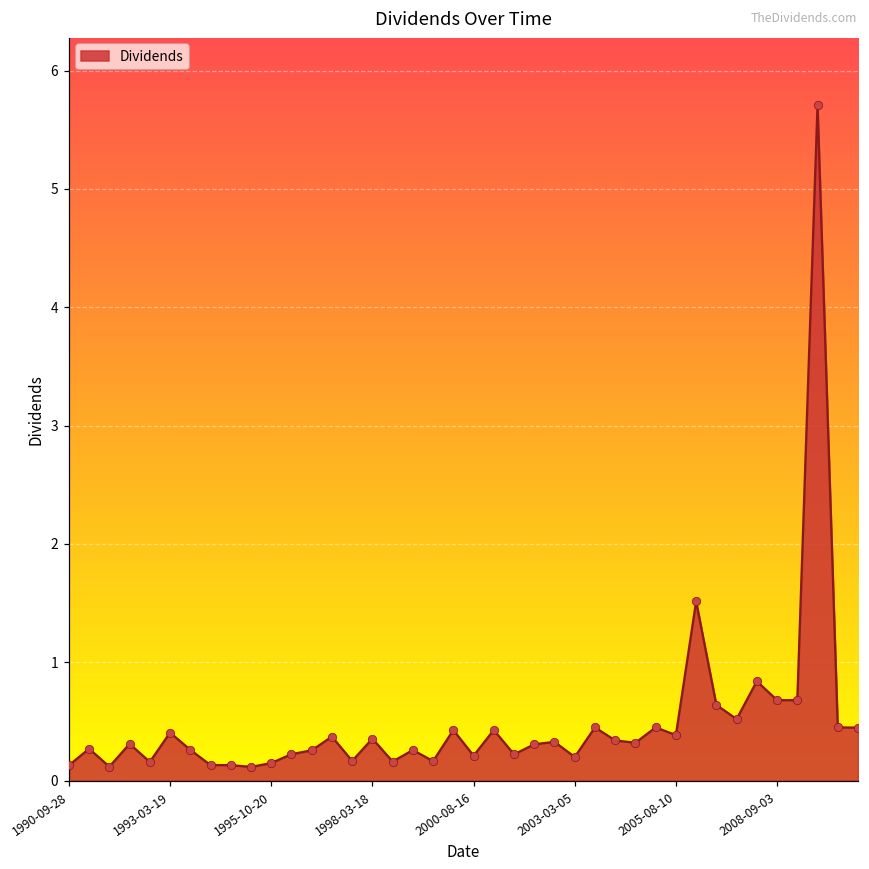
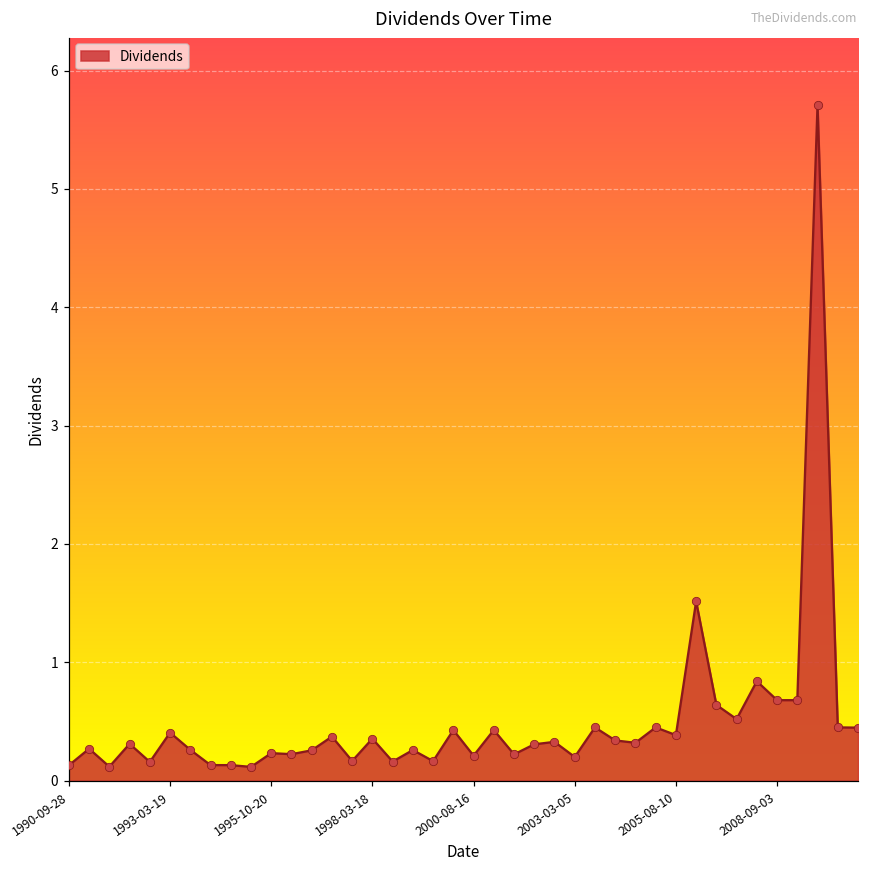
  {
    "1990-09-28": 0.13,
    "1993-03-19": 0.41,
-   "1995-10-20": 0.15,
+   "1995-10-20": 0.23,
    "1998-03-18": 0.36,
    "2000-08-16": 0.21,
    "2003-03-05": 0.20,
    "2005-08-10": 0.39,
    "2008-09-03": 0.68
  }
